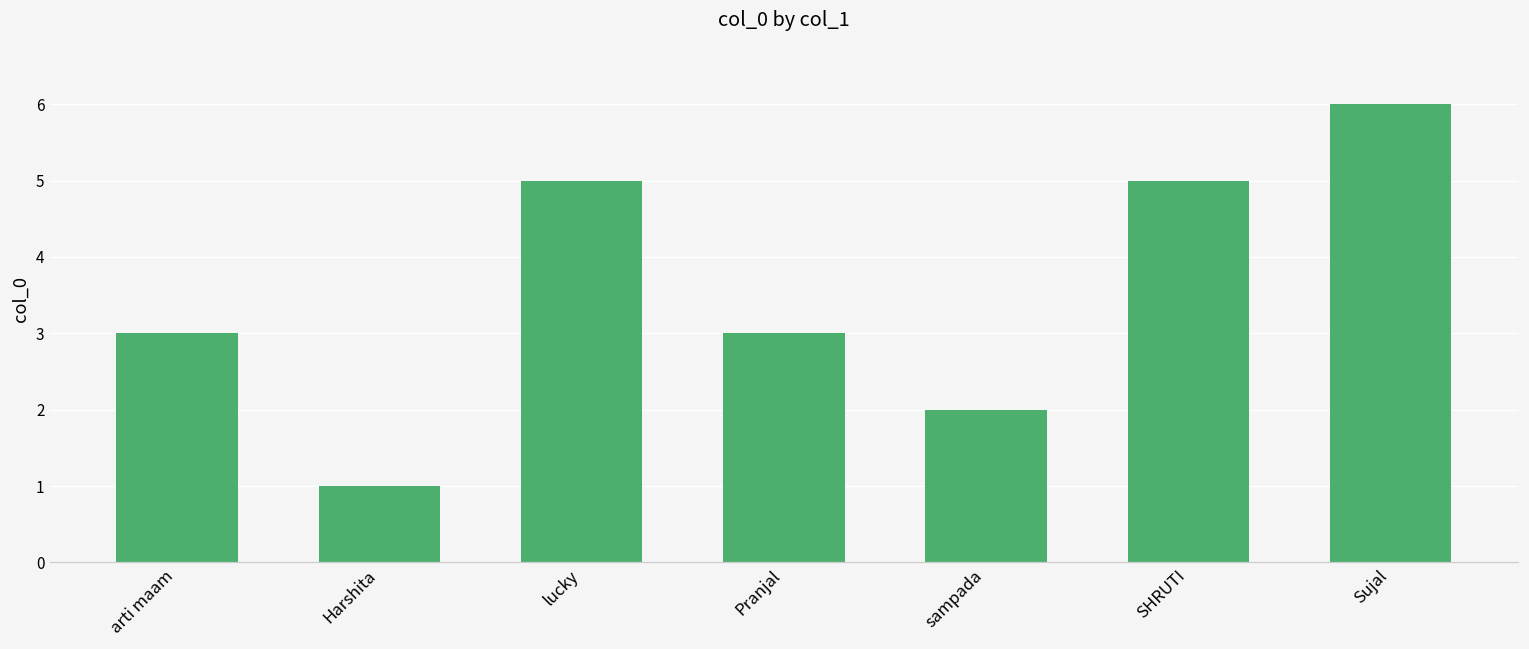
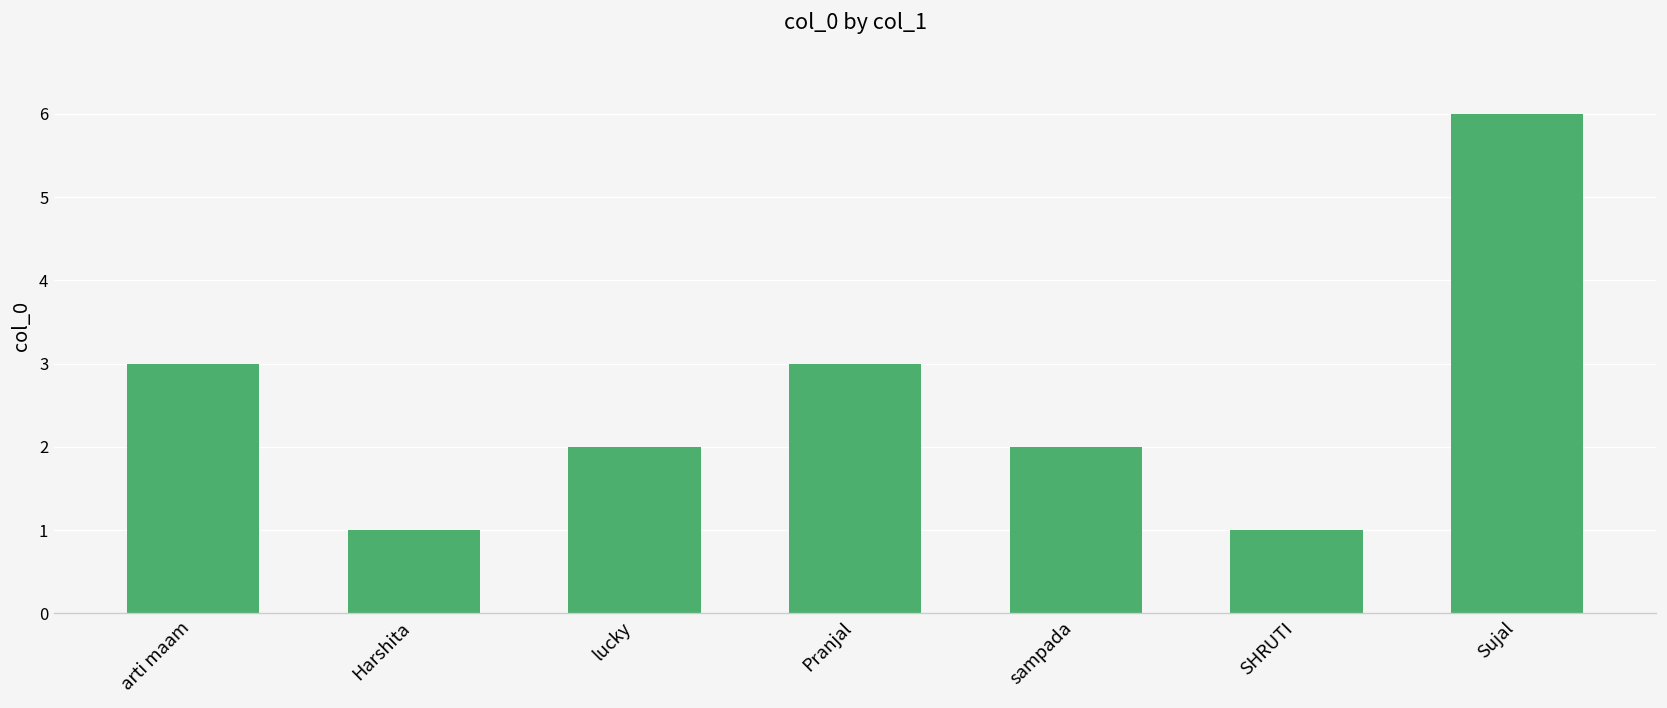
  {
    "arti maam": 3,
    "Harshita": 1,
-   "lucky": 5,
+   "lucky": 2,
    "Pranjal": 3,
    "sampada": 2,
-   "SHRUTI": 5,
+   "SHRUTI": 1,
    "Sujal": 6
  }
